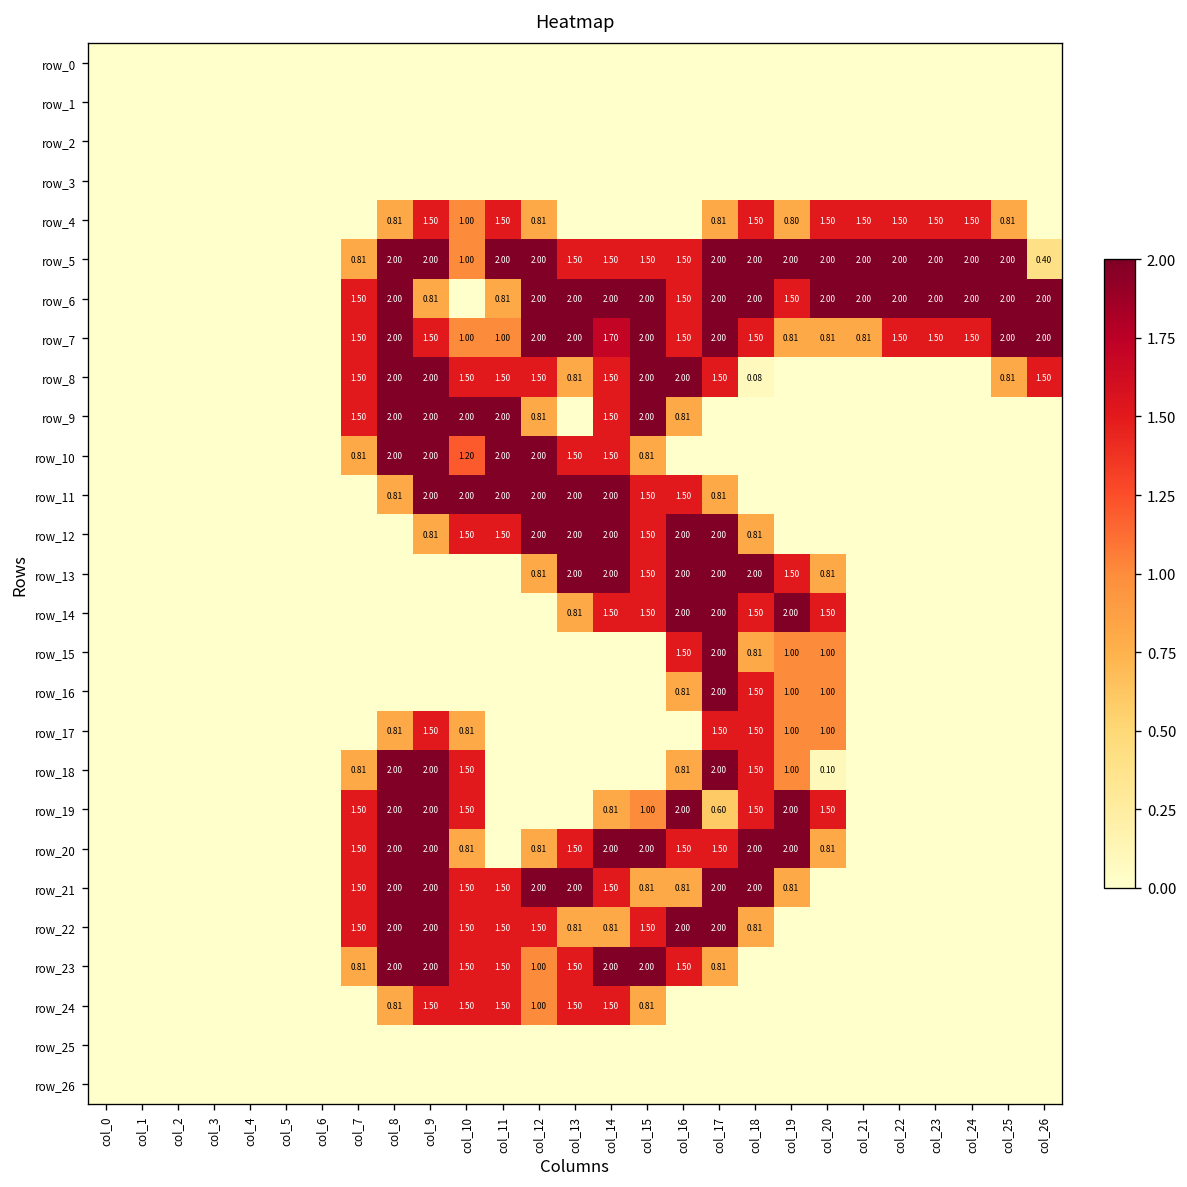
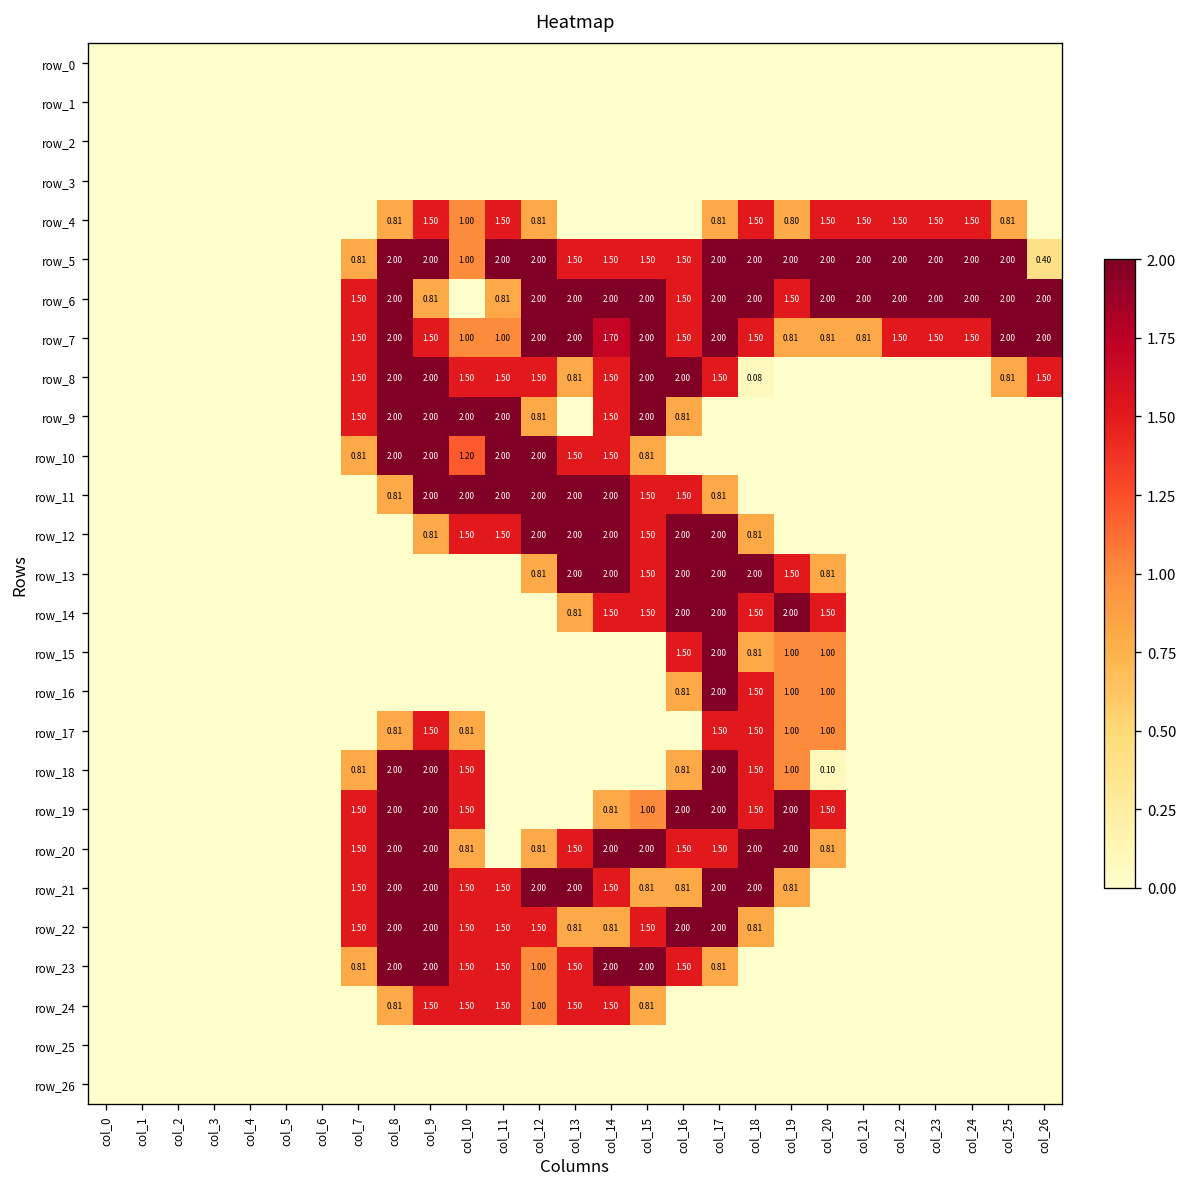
  {
    "row_19": {
      "col_7": 1.50,
      "col_8": 2.00,
      "col_9": 2.00,
      "col_10": 1.50,
      "col_14": 0.81,
      "col_15": 1.00,
      "col_16": 2.00,
-     "col_17": 0.60,
+     "col_17": 2.00,
      "col_18": 1.50,
      "col_19": 2.00,
      "col_20": 1.50
    }
  }
